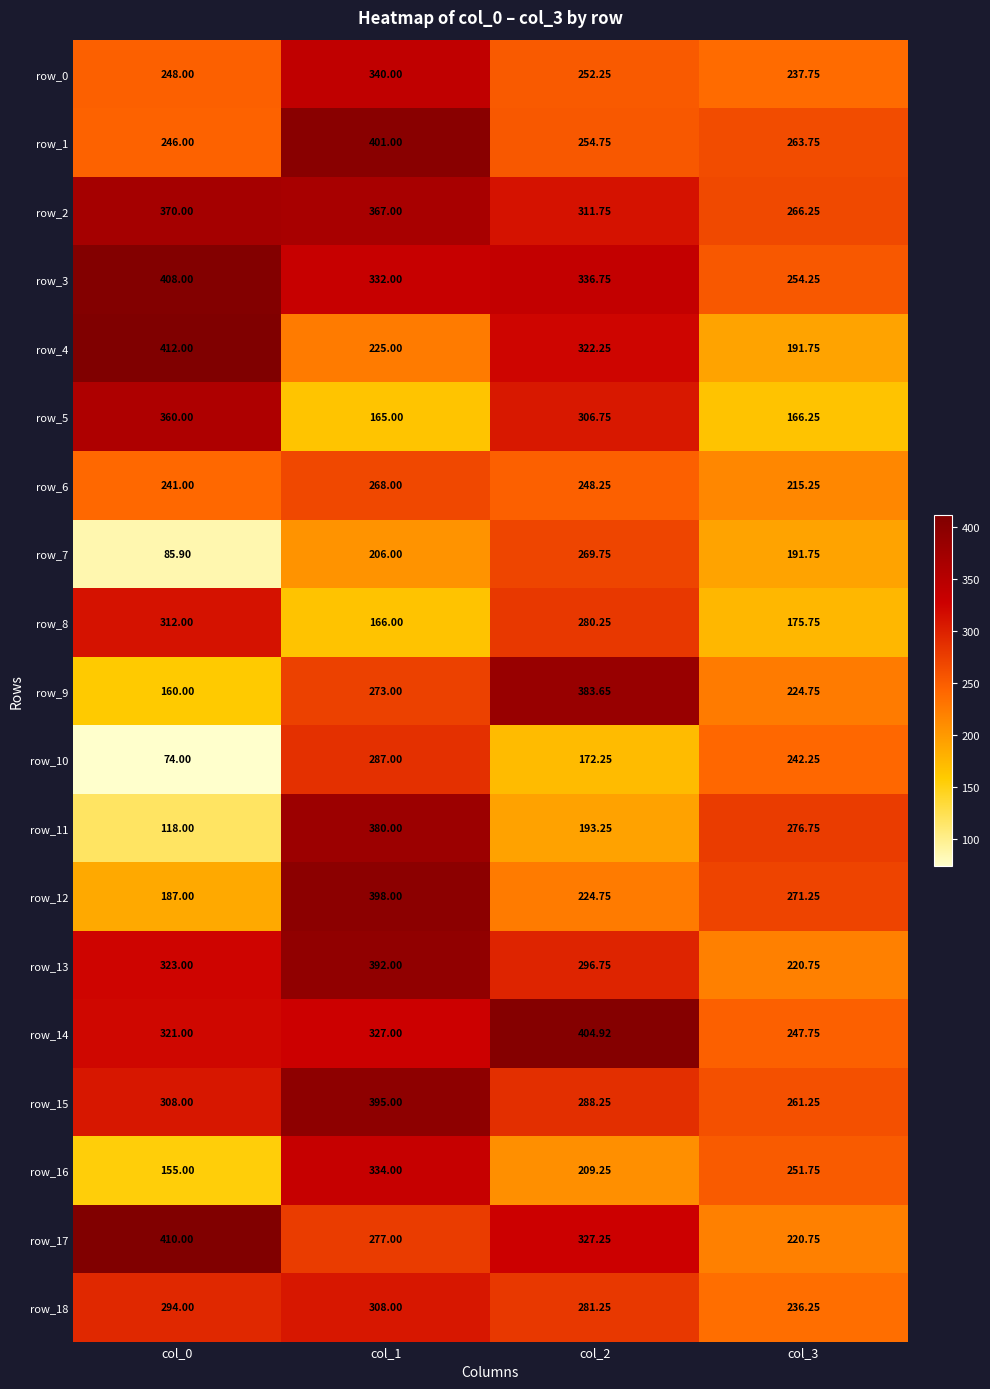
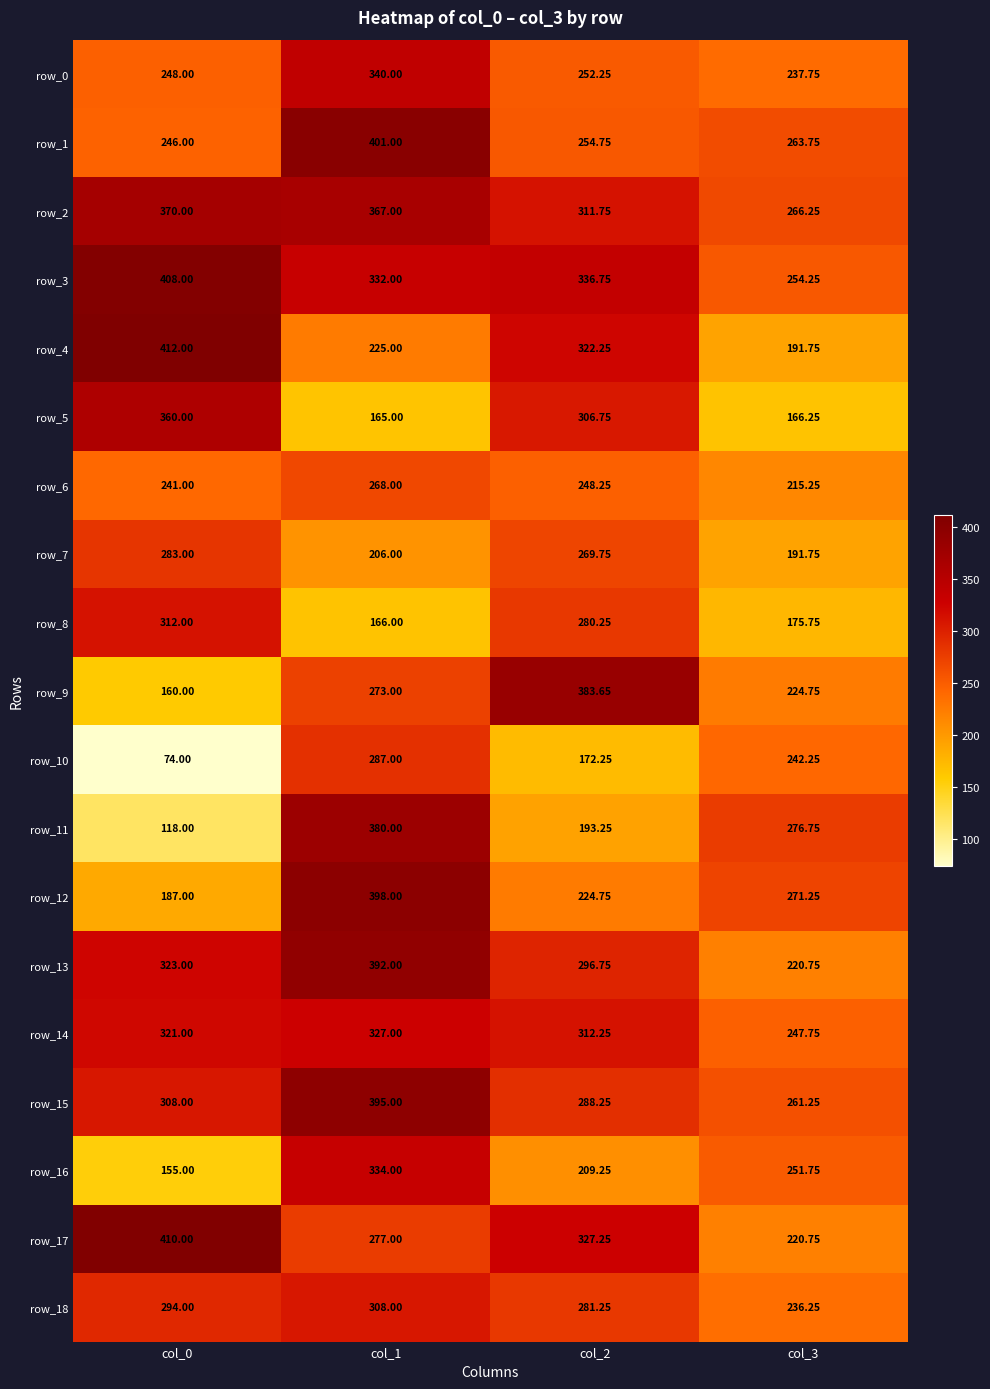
  {
    "row_0": {
      "col_0": 248.00,
      "col_1": 340.00,
      "col_2": 252.25,
      "col_3": 237.75
    },
    "row_1": {
      "col_0": 246.00,
      "col_1": 401.00,
      "col_2": 254.75,
      "col_3": 263.75
    },
    "row_2": {
      "col_0": 370.00,
      "col_1": 367.00,
      "col_2": 311.75,
      "col_3": 266.25
    },
    "row_3": {
      "col_0": 408.00,
      "col_1": 332.00,
      "col_2": 336.75,
      "col_3": 254.25
    },
    "row_4": {
      "col_0": 412.00,
      "col_1": 225.00,
      "col_2": 322.25,
      "col_3": 191.75
    },
    "row_5": {
      "col_0": 360.00,
      "col_1": 165.00,
      "col_2": 306.75,
      "col_3": 166.25
    },
    "row_6": {
      "col_0": 241.00,
      "col_1": 268.00,
      "col_2": 248.25,
      "col_3": 215.25
    },
    "row_7": {
-     "col_0": 85.90,
+     "col_0": 283.00,
      "col_1": 206.00,
      "col_2": 269.75,
      "col_3": 191.75
    },
    "row_8": {
      "col_0": 312.00,
      "col_1": 166.00,
      "col_2": 280.25,
      "col_3": 175.75
    },
    "row_9": {
      "col_0": 160.00,
      "col_1": 273.00,
      "col_2": 383.65,
      "col_3": 224.75
    },
    "row_10": {
      "col_0": 74.00,
      "col_1": 287.00,
      "col_2": 172.25,
      "col_3": 242.25
    },
    "row_11": {
      "col_0": 118.00,
      "col_1": 380.00,
      "col_2": 193.25,
      "col_3": 276.75
    },
    "row_12": {
      "col_0": 187.00,
      "col_1": 398.00,
      "col_2": 224.75,
      "col_3": 271.25
    },
    "row_13": {
      "col_0": 323.00,
      "col_1": 392.00,
      "col_2": 296.75,
      "col_3": 220.75
    },
    "row_14": {
      "col_0": 321.00,
      "col_1": 327.00,
-     "col_2": 404.92,
+     "col_2": 312.25,
      "col_3": 247.75
    },
    "row_15": {
      "col_0": 308.00,
      "col_1": 395.00,
      "col_2": 288.25,
      "col_3": 261.25
    },
    "row_16": {
      "col_0": 155.00,
      "col_1": 334.00,
      "col_2": 209.25,
      "col_3": 251.75
    },
    "row_17": {
      "col_0": 410.00,
      "col_1": 277.00,
      "col_2": 327.25,
      "col_3": 220.75
    },
    "row_18": {
      "col_0": 294.00,
      "col_1": 308.00,
      "col_2": 281.25,
      "col_3": 236.25
    }
  }
